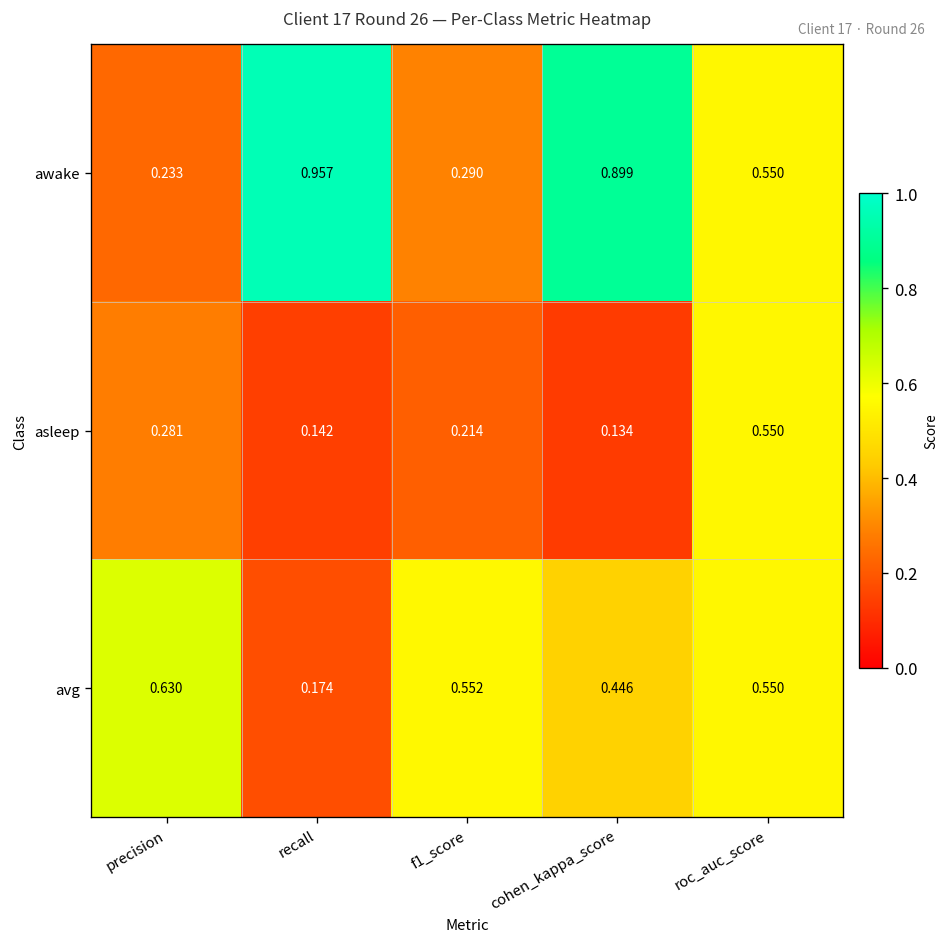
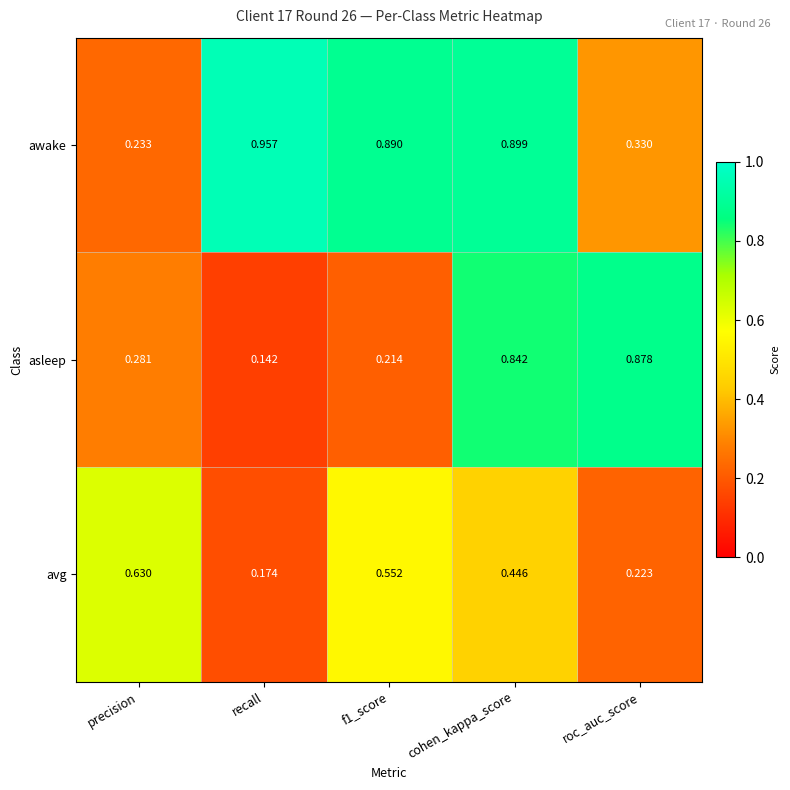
  {
    "awake": {
      "precision": 0.233,
      "recall": 0.957,
-     "f1_score": 0.290,
+     "f1_score": 0.890,
      "cohen_kappa_score": 0.899,
-     "roc_auc_score": 0.550
+     "roc_auc_score": 0.330
    },
    "asleep": {
      "precision": 0.281,
      "recall": 0.142,
      "f1_score": 0.214,
-     "cohen_kappa_score": 0.134,
-     "roc_auc_score": 0.550
+     "cohen_kappa_score": 0.842,
+     "roc_auc_score": 0.878
    },
    "avg": {
      "precision": 0.630,
      "recall": 0.174,
      "f1_score": 0.552,
      "cohen_kappa_score": 0.446,
-     "roc_auc_score": 0.550
+     "roc_auc_score": 0.223
    }
  }
